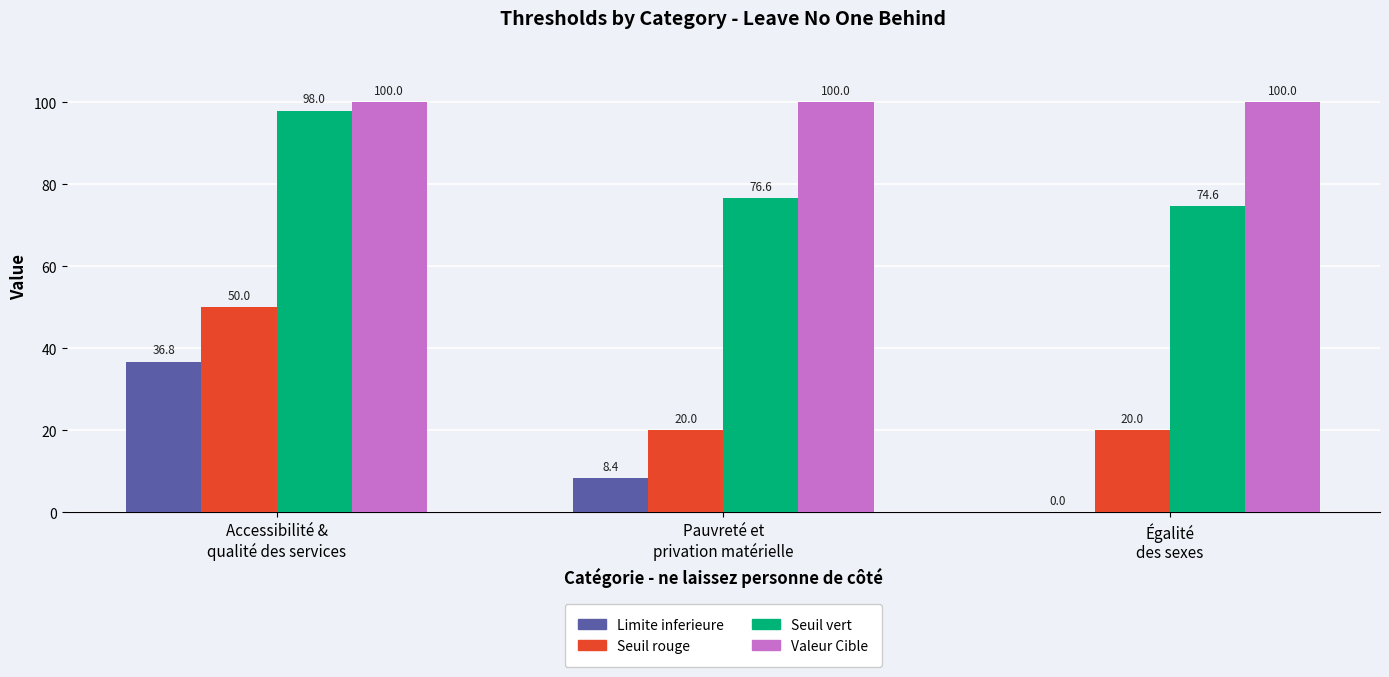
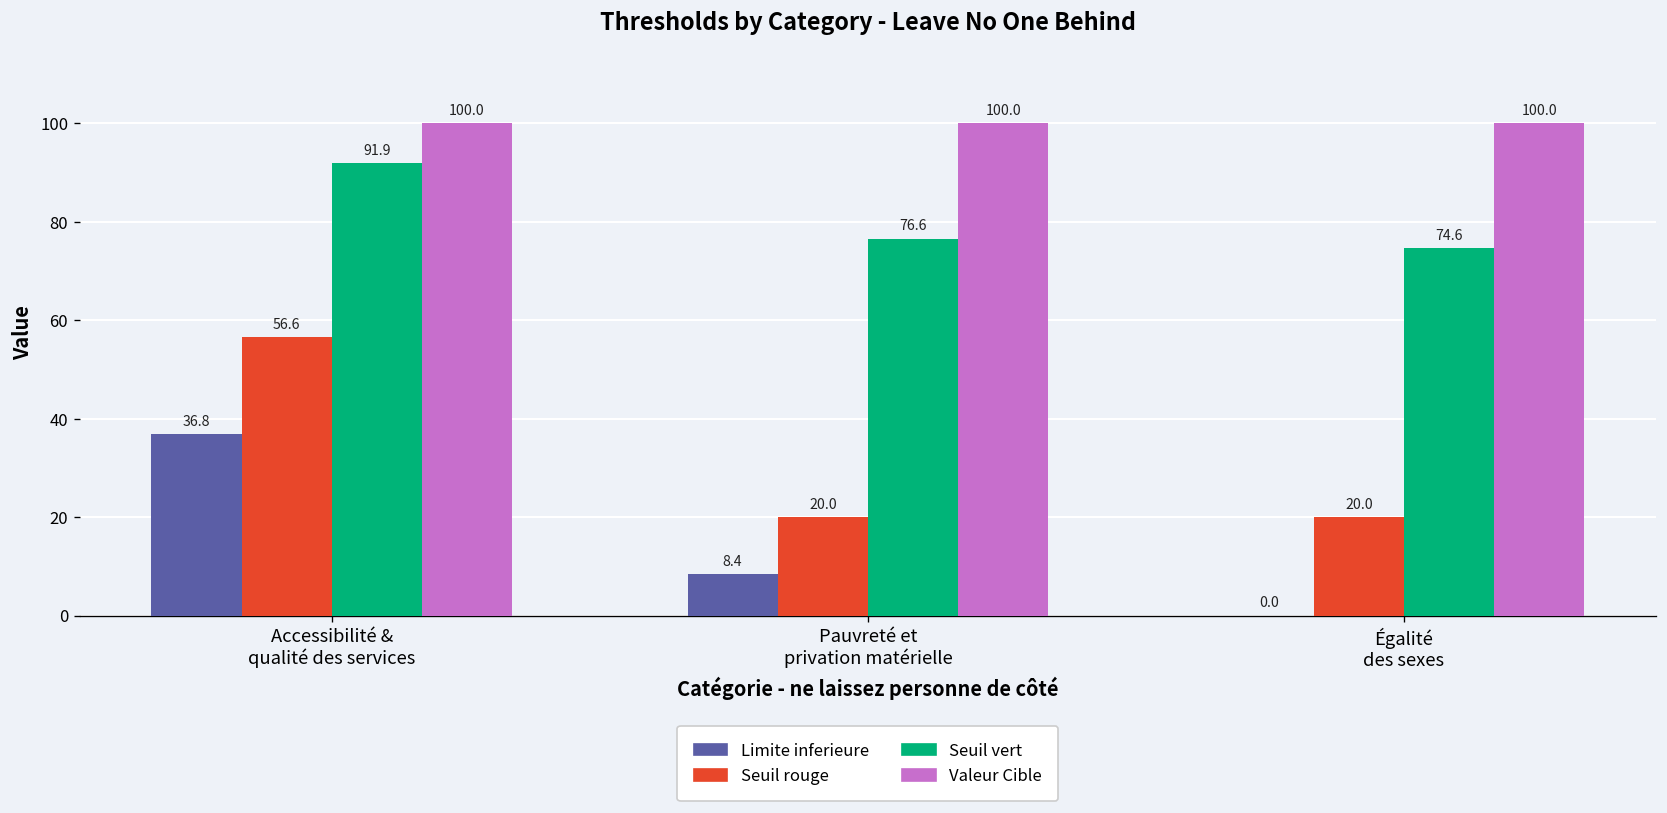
  {
    "Limite inferieure": {
      "Accessibilité & qualité des services": 36.8,
      "Pauvreté et privation matérielle": 8.4,
      "Égalité des sexes": 0.0
    },
    "Seuil rouge": {
-     "Accessibilité & qualité des services": 50.0,
+     "Accessibilité & qualité des services": 56.6,
      "Pauvreté et privation matérielle": 20.0,
      "Égalité des sexes": 20.0
    },
    "Seuil vert": {
-     "Accessibilité & qualité des services": 98.0,
+     "Accessibilité & qualité des services": 91.9,
      "Pauvreté et privation matérielle": 76.6,
      "Égalité des sexes": 74.6
    },
    "Valeur Cible": {
      "Accessibilité & qualité des services": 100.0,
      "Pauvreté et privation matérielle": 100.0,
      "Égalité des sexes": 100.0
    }
  }
